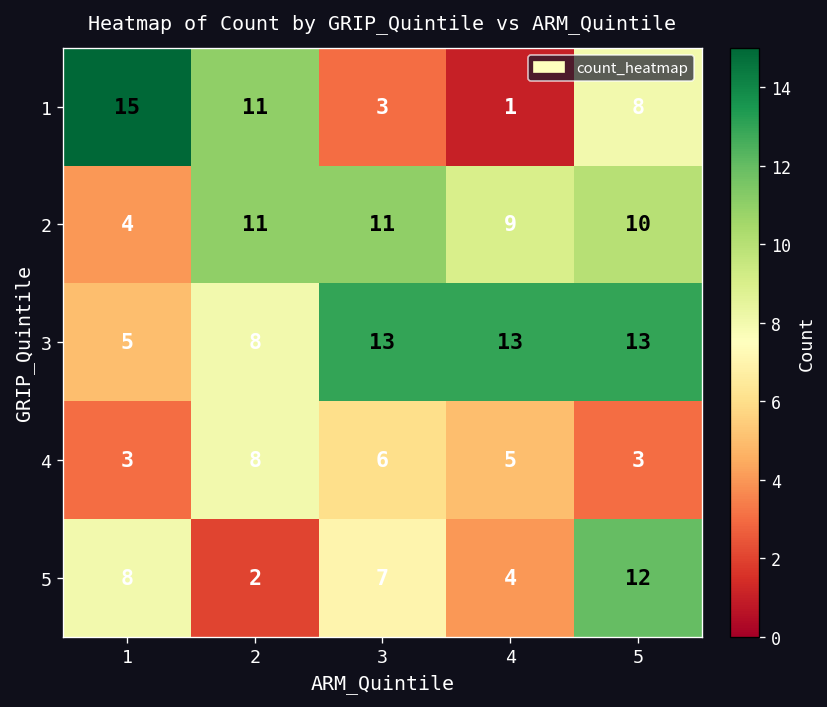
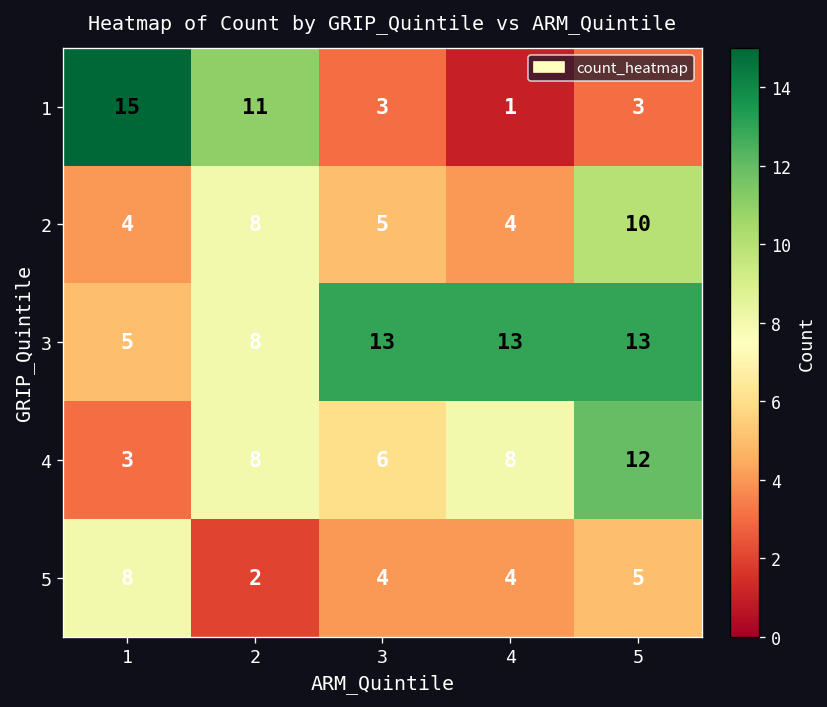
  {
    "1": {
      "1": 15,
      "2": 11,
      "3": 3,
      "4": 1,
-     "5": 8
+     "5": 3
    },
    "2": {
      "1": 4,
-     "2": 11,
-     "3": 11,
-     "4": 9,
+     "2": 8,
+     "3": 5,
+     "4": 4,
      "5": 10
    },
    "3": {
      "1": 5,
      "2": 8,
      "3": 13,
      "4": 13,
      "5": 13
    },
    "4": {
      "1": 3,
      "2": 8,
      "3": 6,
-     "4": 5,
-     "5": 3
+     "4": 8,
+     "5": 12
    },
    "5": {
      "1": 8,
      "2": 2,
-     "3": 7,
+     "3": 4,
      "4": 4,
-     "5": 12
+     "5": 5
    }
  }
